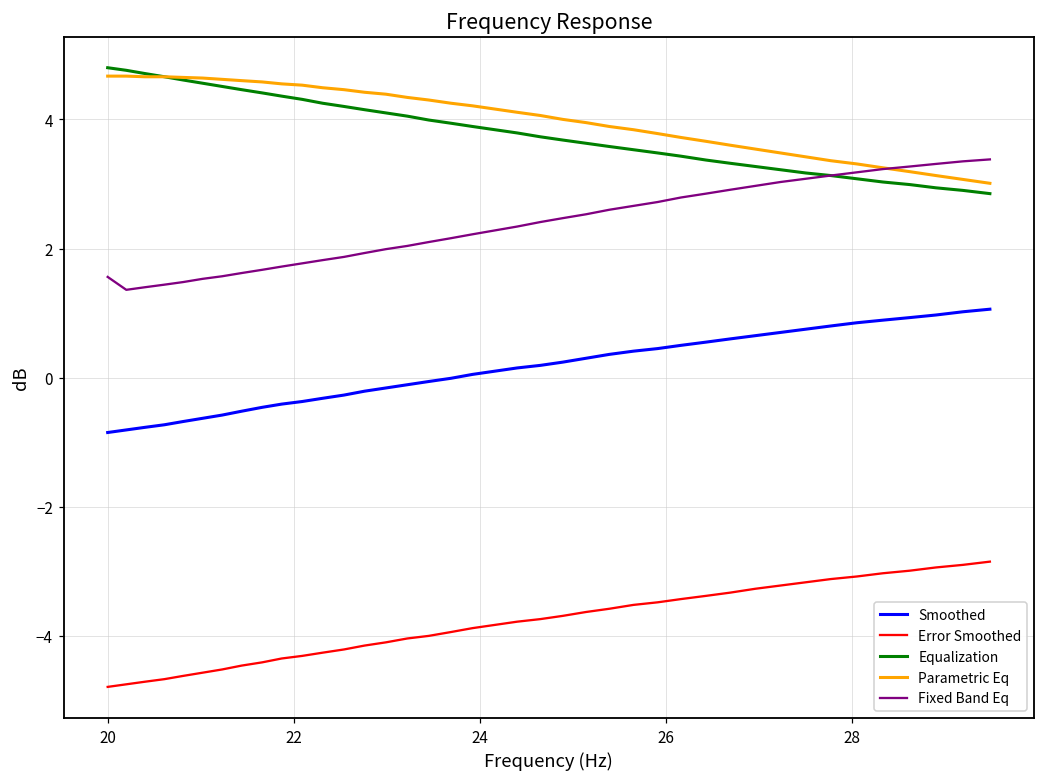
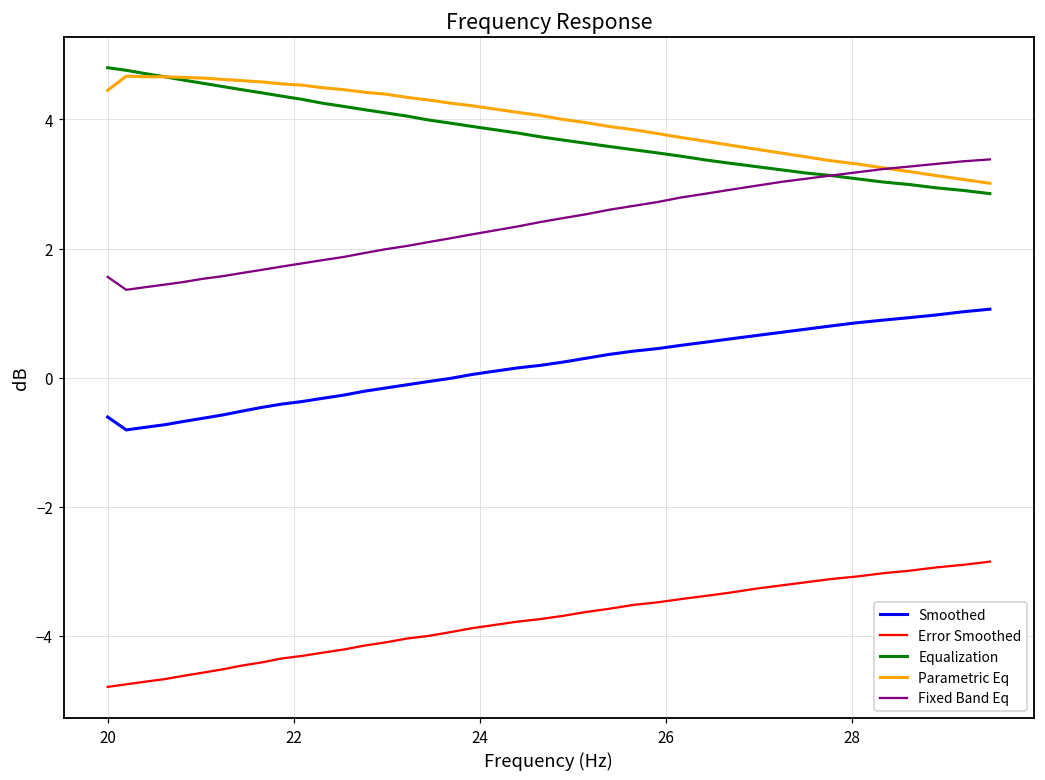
  {
    "Smoothed": {
-     "20": -0.9
+     "20": -0.6
    },
    "Error Smoothed": {
      "20": -4.8
    },
    "Equalization": {
      "20": 4.8
    },
    "Parametric Eq": {
-     "20": 4.7
+     "20": 4.5
    },
    "Fixed Band Eq": {
      "20": 1.6
    }
  }
